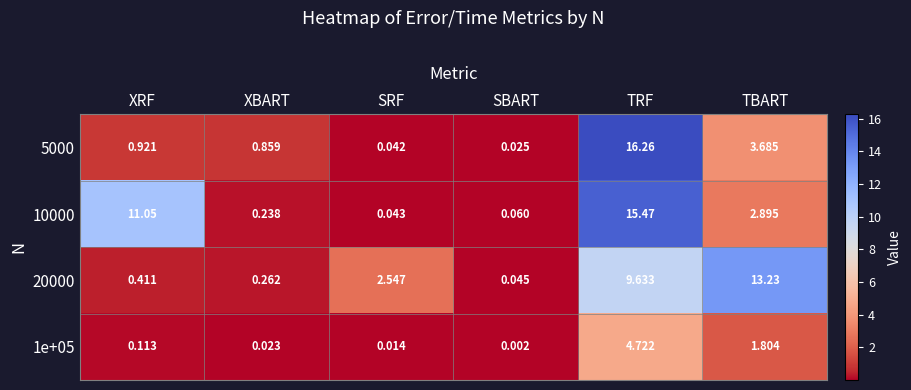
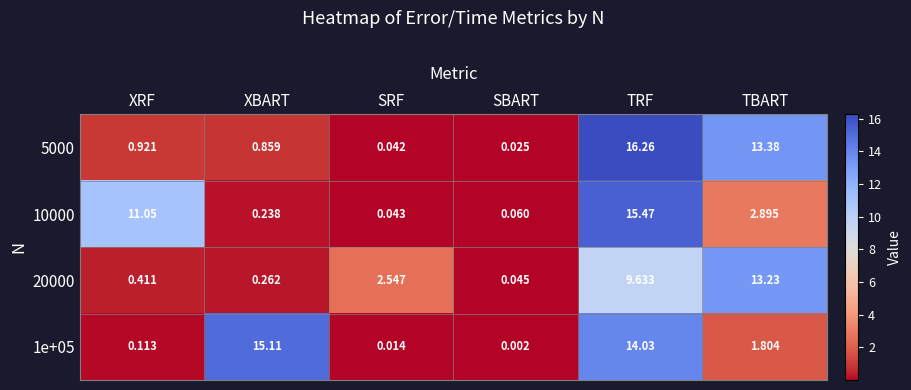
  {
    "5000": {
      "XRF": 0.921,
      "XBART": 0.859,
      "SRF": 0.042,
      "SBART": 0.025,
      "TRF": 16.26,
-     "TBART": 3.685
+     "TBART": 13.38
    },
    "10000": {
      "XRF": 11.05,
      "XBART": 0.238,
      "SRF": 0.043,
      "SBART": 0.060,
      "TRF": 15.47,
      "TBART": 2.895
    },
    "20000": {
      "XRF": 0.411,
      "XBART": 0.262,
      "SRF": 2.547,
      "SBART": 0.045,
      "TRF": 9.633,
      "TBART": 13.23
    },
    "1e+05": {
      "XRF": 0.113,
-     "XBART": 0.023,
+     "XBART": 15.11,
      "SRF": 0.014,
      "SBART": 0.002,
-     "TRF": 4.722,
+     "TRF": 14.03,
      "TBART": 1.804
    }
  }
